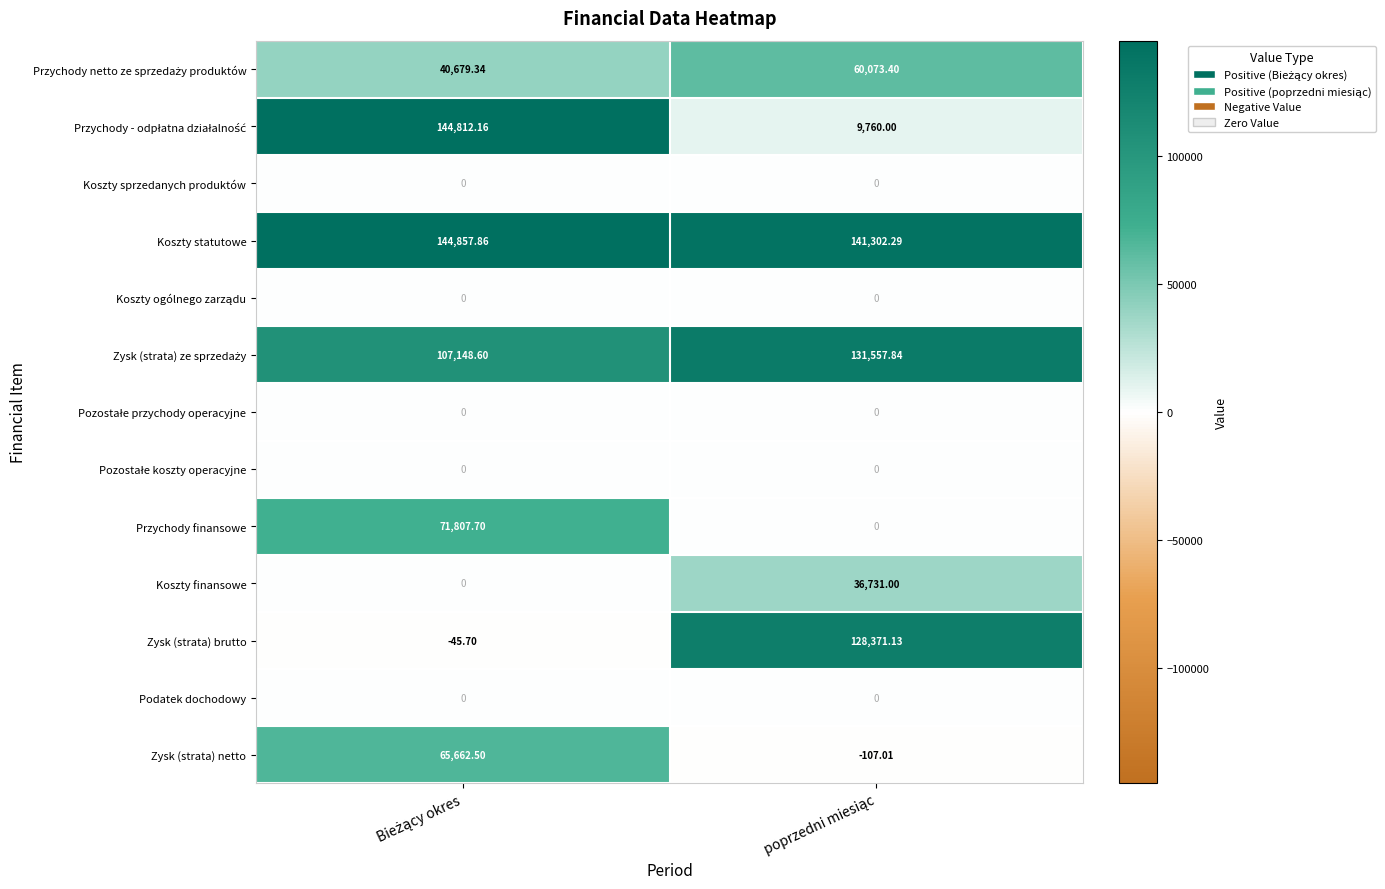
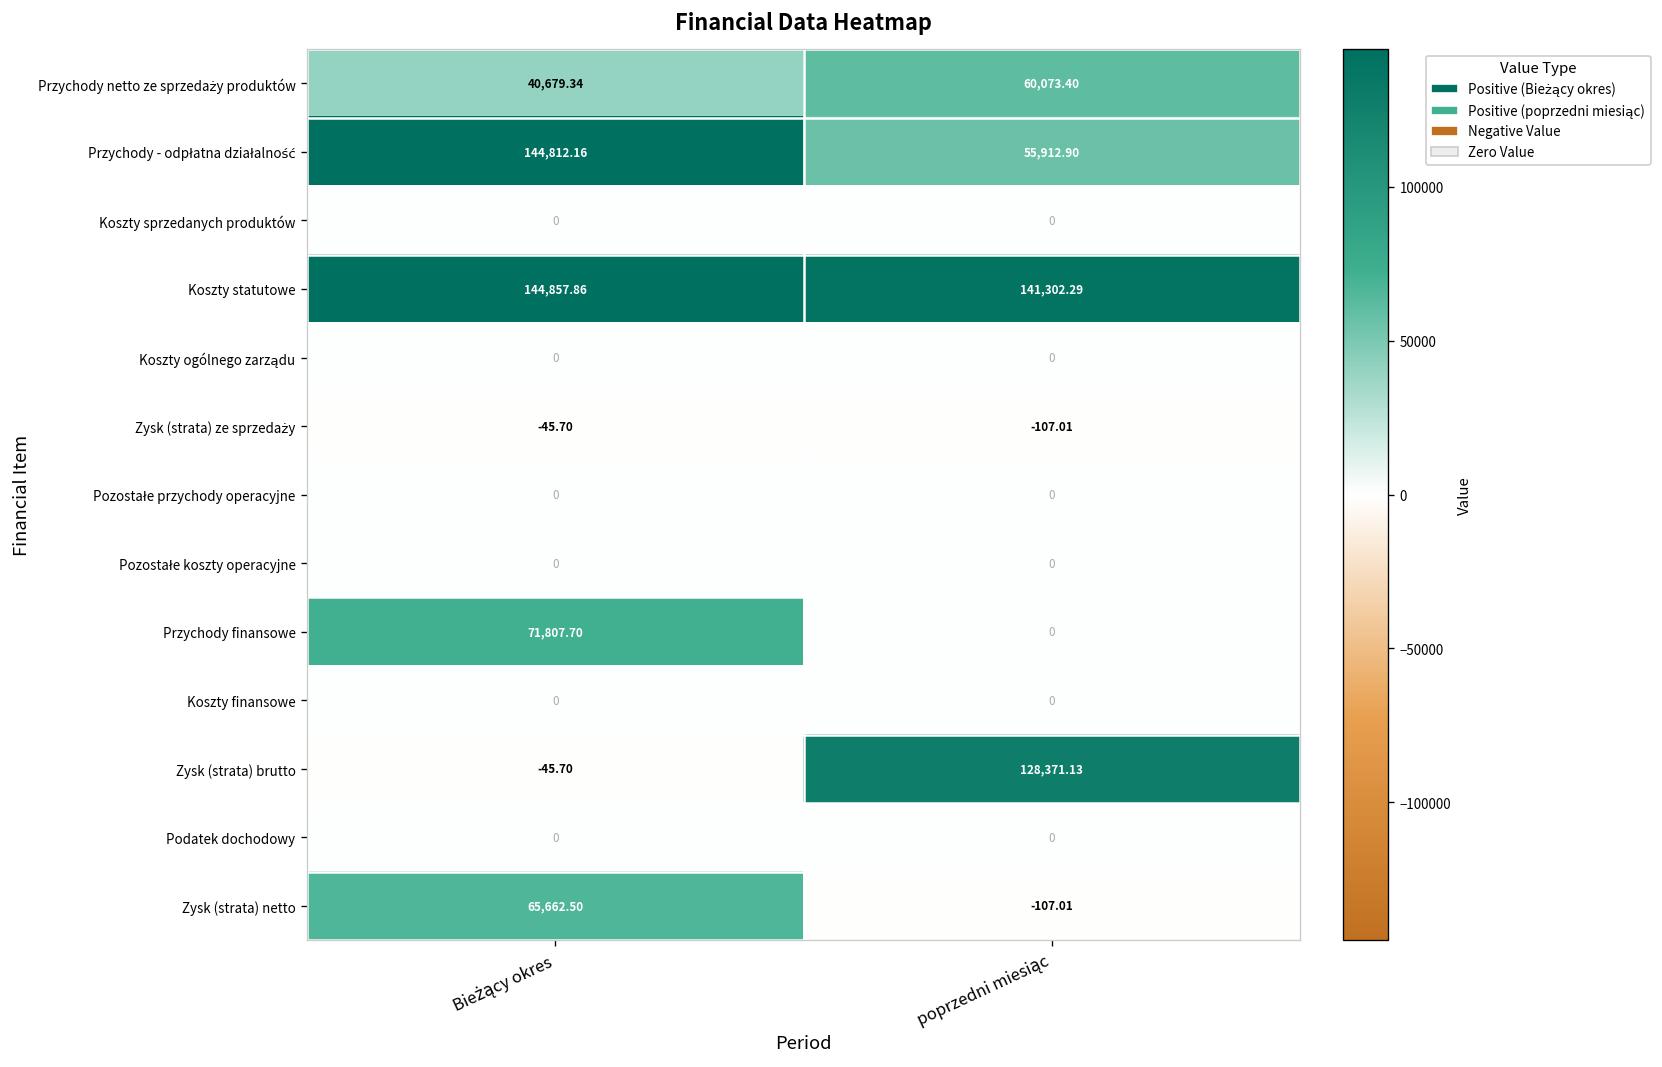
  {
    "Przychody netto ze sprzedaży produktów": {
      "Bieżący okres": "40,679.34",
      "poprzedni miesiąc": "60,073.40"
    },
    "Przychody - odpłatna działalność": {
      "Bieżący okres": "144,812.16",
-     "poprzedni miesiąc": "9,760.00"
+     "poprzedni miesiąc": "55,912.90"
    },
    "Koszty sprzedanych produktów": {
      "Bieżący okres": "0",
      "poprzedni miesiąc": "0"
    },
    "Koszty statutowe": {
      "Bieżący okres": "144,857.86",
      "poprzedni miesiąc": "141,302.29"
    },
    "Koszty ogólnego zarządu": {
      "Bieżący okres": "0",
      "poprzedni miesiąc": "0"
    },
    "Zysk (strata) ze sprzedaży": {
-     "Bieżący okres": "107,148.60",
-     "poprzedni miesiąc": "131,557.84"
+     "Bieżący okres": "-45.70",
+     "poprzedni miesiąc": "-107.01"
    },
    "Pozostałe przychody operacyjne": {
      "Bieżący okres": "0",
      "poprzedni miesiąc": "0"
    },
    "Pozostałe koszty operacyjne": {
      "Bieżący okres": "0",
      "poprzedni miesiąc": "0"
    },
    "Przychody finansowe": {
      "Bieżący okres": "71,807.70",
      "poprzedni miesiąc": "0"
    },
    "Koszty finansowe": {
      "Bieżący okres": "0",
-     "poprzedni miesiąc": "36,731.00"
+     "poprzedni miesiąc": "0"
    },
    "Zysk (strata) brutto": {
      "Bieżący okres": "-45.70",
      "poprzedni miesiąc": "128,371.13"
    },
    "Podatek dochodowy": {
      "Bieżący okres": "0",
      "poprzedni miesiąc": "0"
    },
    "Zysk (strata) netto": {
      "Bieżący okres": "65,662.50",
      "poprzedni miesiąc": "-107.01"
    }
  }
